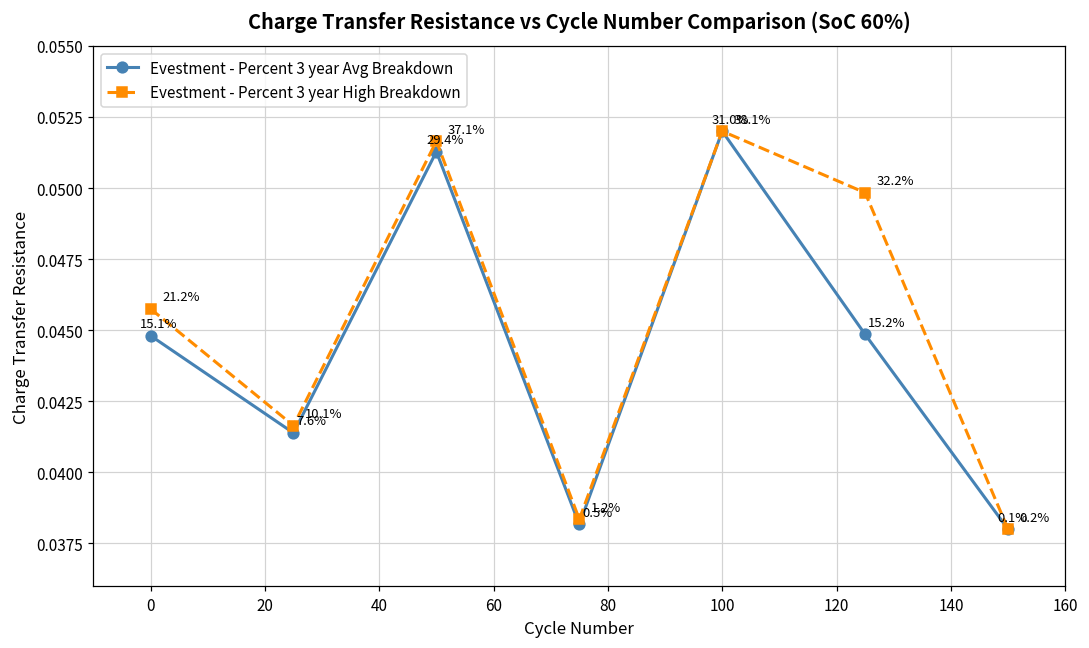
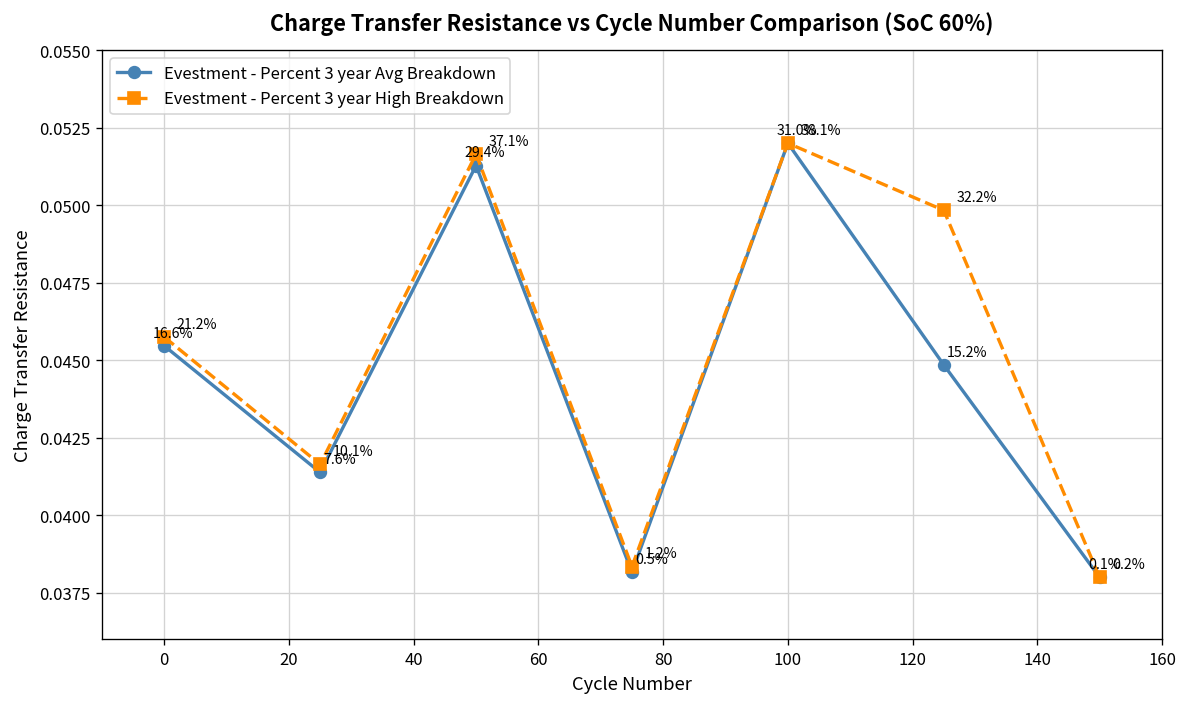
  {
    "Evestment - Percent 3 year Avg Breakdown": {
-     "0": "15.1%"
+     "0": "16.6%"
    }
  }
